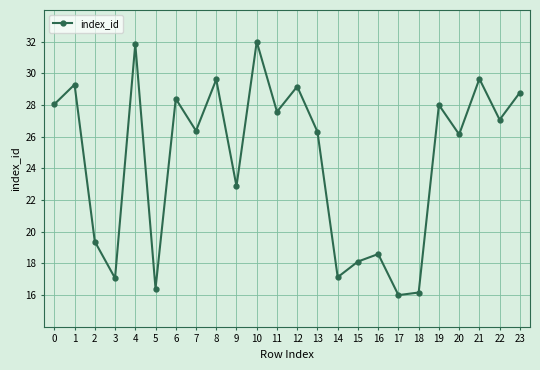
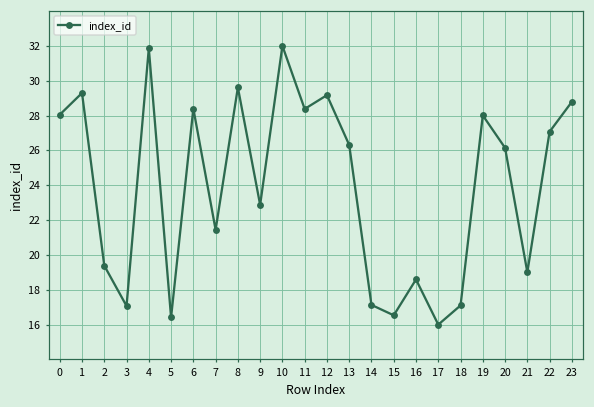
  {
    "0": 28.0,
    "1": 29.3,
    "2": 19.4,
    "3": 17.1,
    "4": 31.9,
    "5": 16.4,
    "6": 28.4,
-   "7": 26.4,
+   "7": 21.4,
    "8": 29.6,
    "9": 22.9,
    "10": 32.0,
-   "11": 27.6,
+   "11": 28.4,
    "12": 29.2,
    "13": 26.3,
    "14": 17.1,
-   "15": 18.1,
+   "15": 16.5,
    "16": 18.6,
    "17": 16.0,
-   "18": 16.2,
+   "18": 17.1,
    "19": 28.0,
    "20": 26.1,
-   "21": 29.7,
+   "21": 19.0,
    "22": 27.1,
    "23": 28.8
  }
